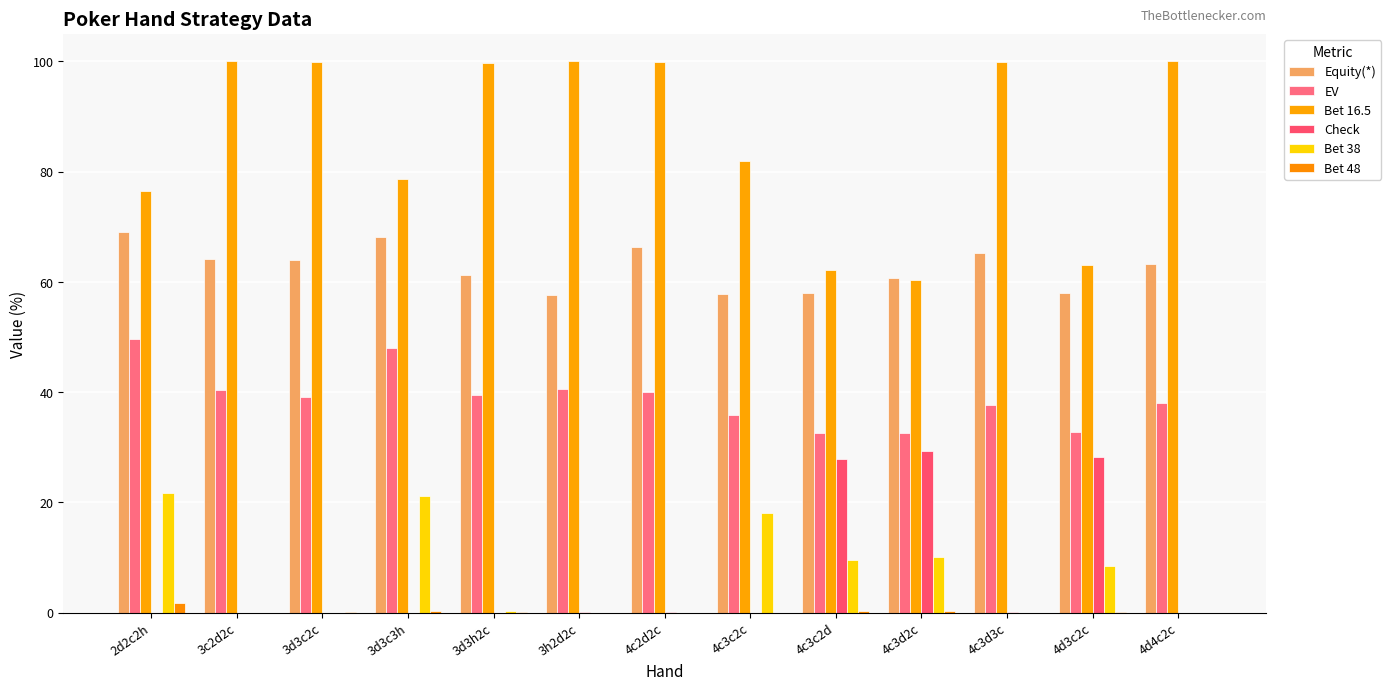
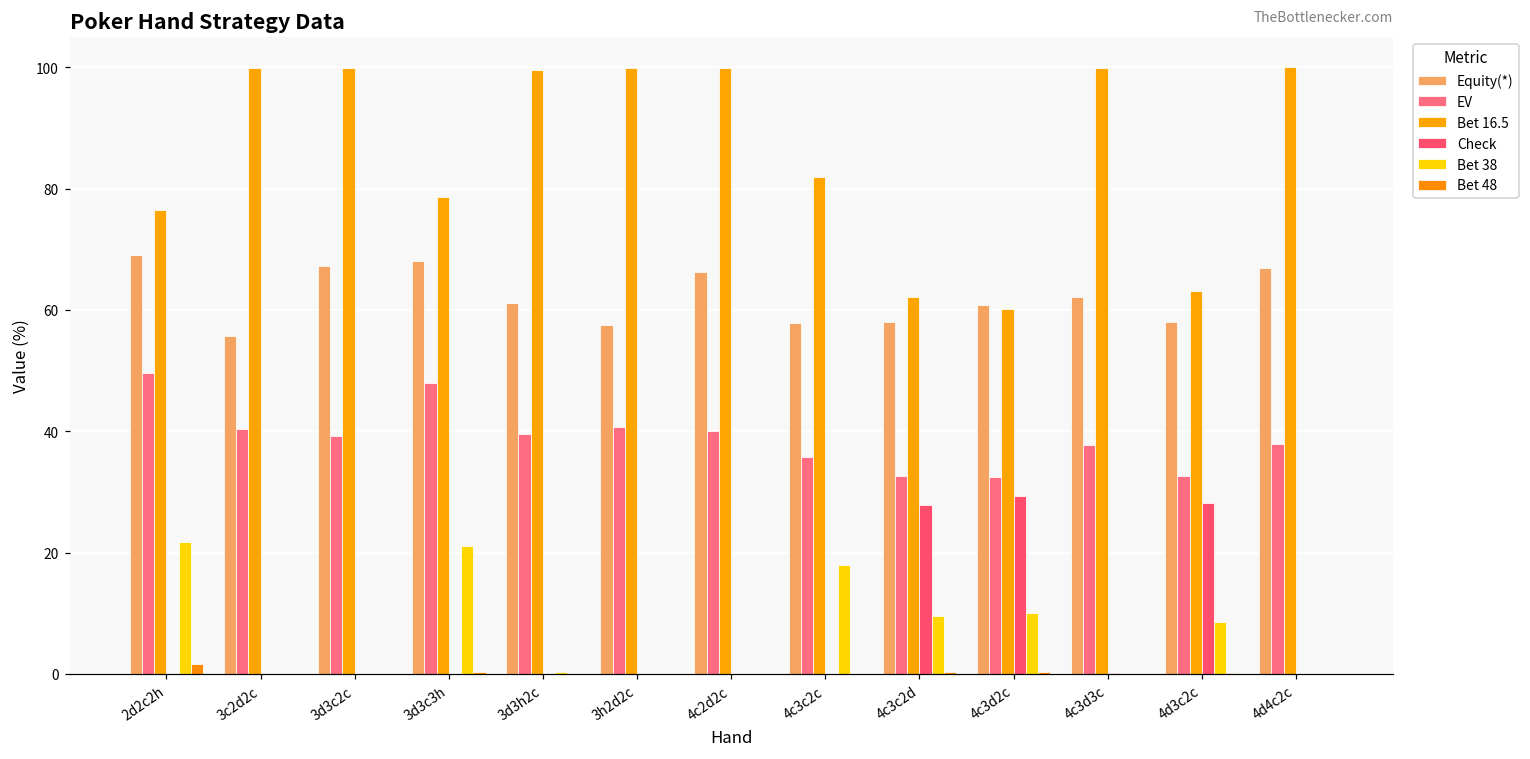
  {
    "Equity(*)": {
      "2d2c2h": 69,
-     "3c2d2c": 64,
-     "3d3c2c": 64,
+     "3c2d2c": 56,
+     "3d3c2c": 67,
      "3d3c3h": 68,
      "3d3h2c": 61,
      "3h2d2c": 58,
      "4c2d2c": 66,
      "4c3c2c": 58,
      "4c3c2d": 58,
      "4c3d2c": 61,
-     "4c3d3c": 65,
+     "4c3d3c": 62,
      "4d3c2c": 58,
-     "4d4c2c": 63
+     "4d4c2c": 67
    }
  }
